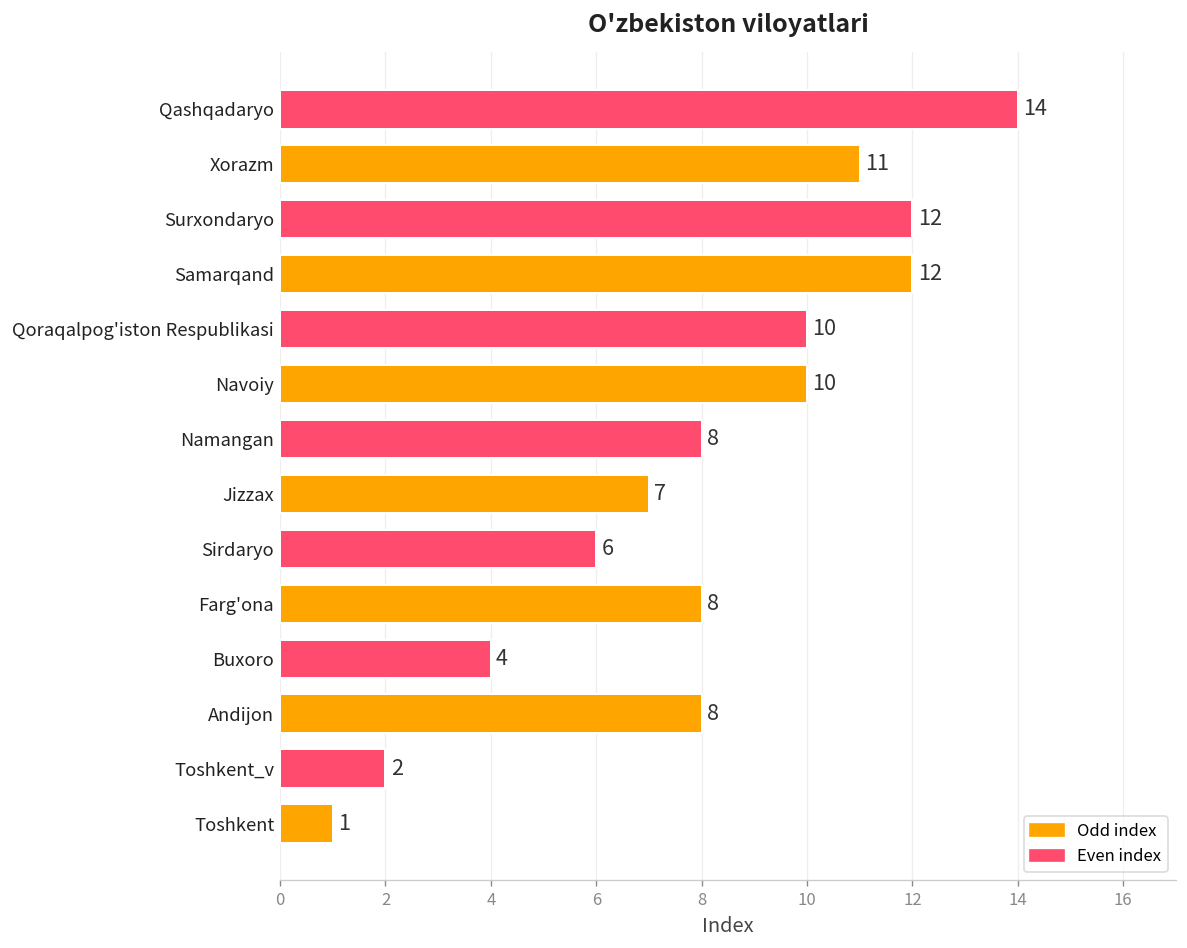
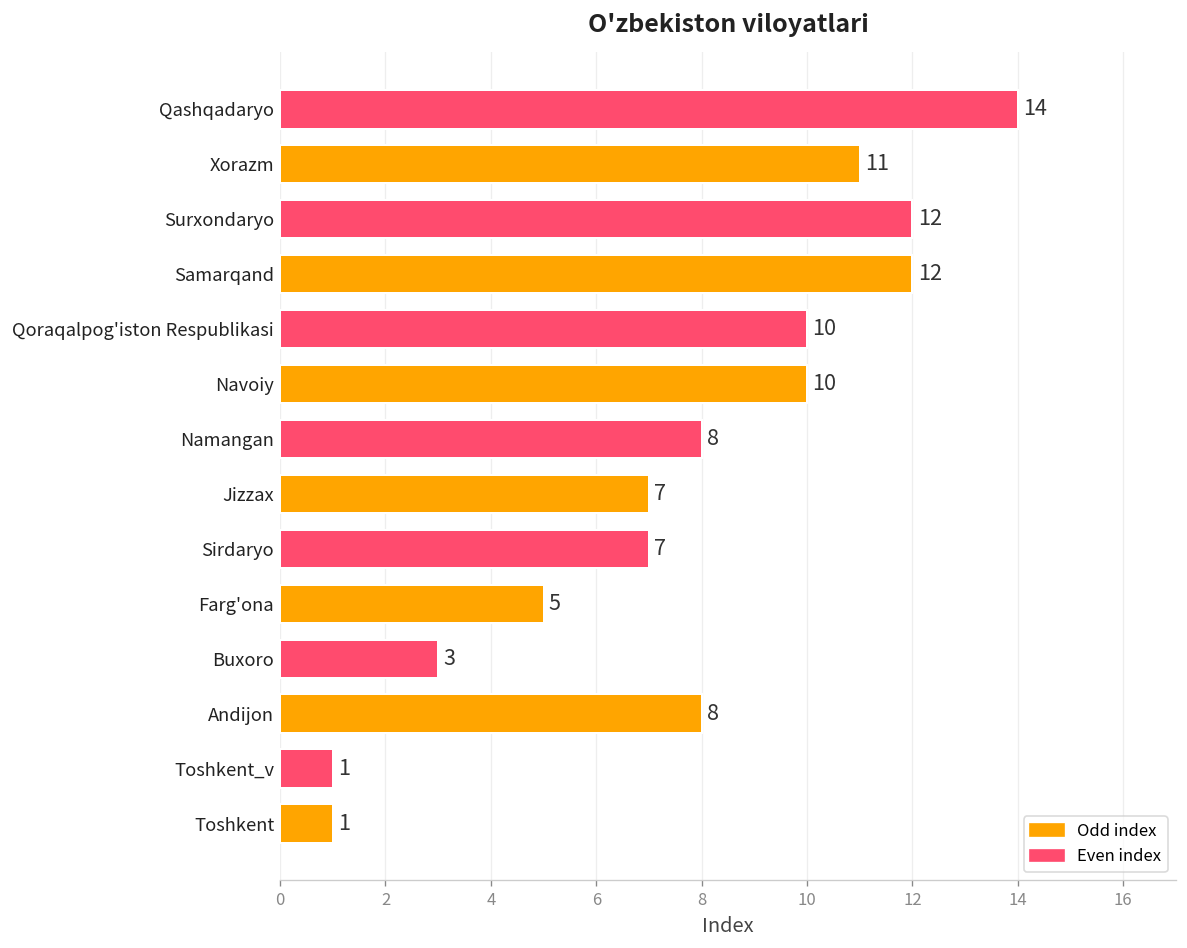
  {
    "Qashqadaryo": 14,
    "Xorazm": 11,
    "Surxondaryo": 12,
    "Samarqand": 12,
    "Qoraqalpog'iston Respublikasi": 10,
    "Navoiy": 10,
    "Namangan": 8,
    "Jizzax": 7,
-   "Sirdaryo": 6,
-   "Farg'ona": 8,
-   "Buxoro": 4,
+   "Sirdaryo": 7,
+   "Farg'ona": 5,
+   "Buxoro": 3,
    "Andijon": 8,
-   "Toshkent_v": 2,
+   "Toshkent_v": 1,
    "Toshkent": 1
  }
